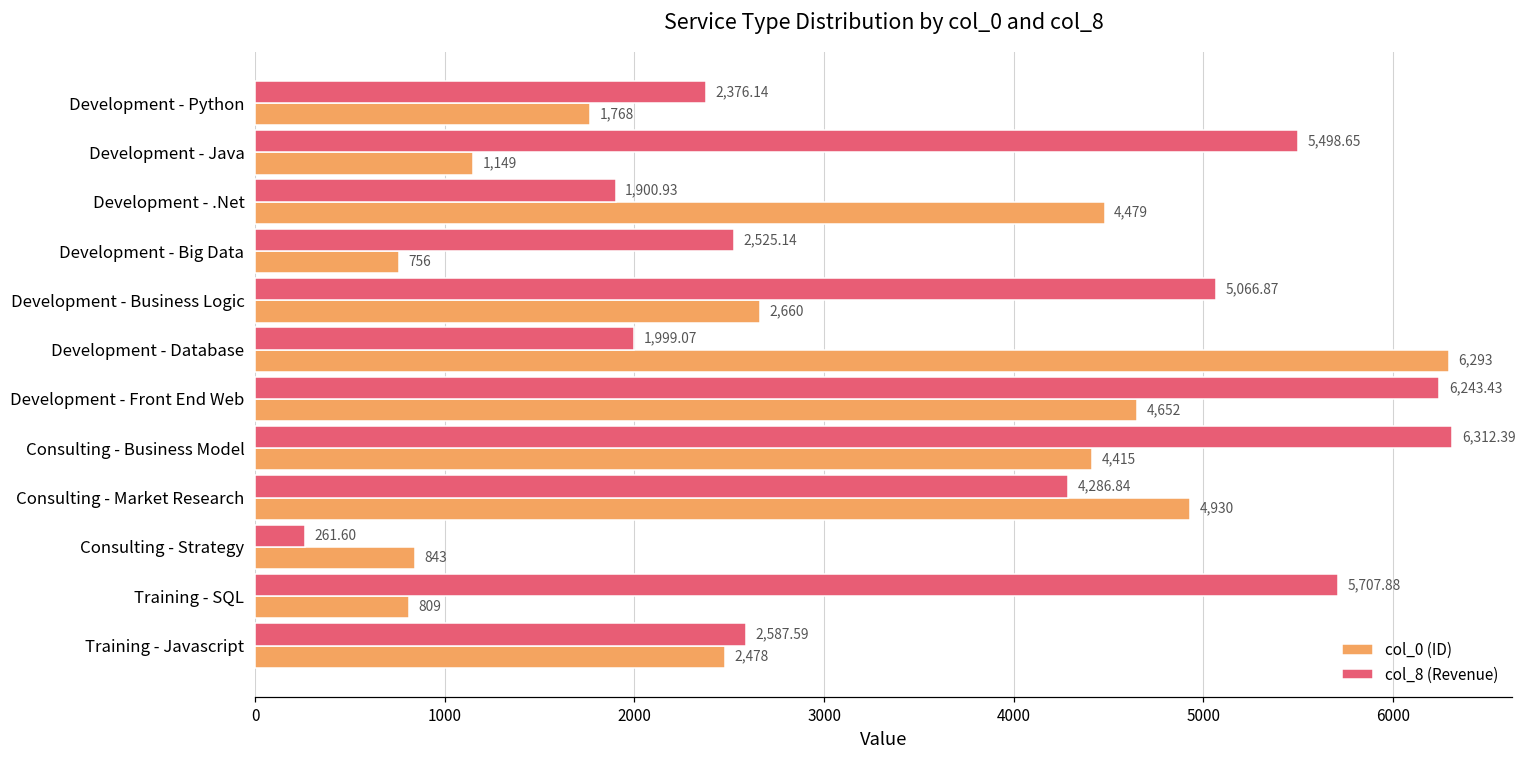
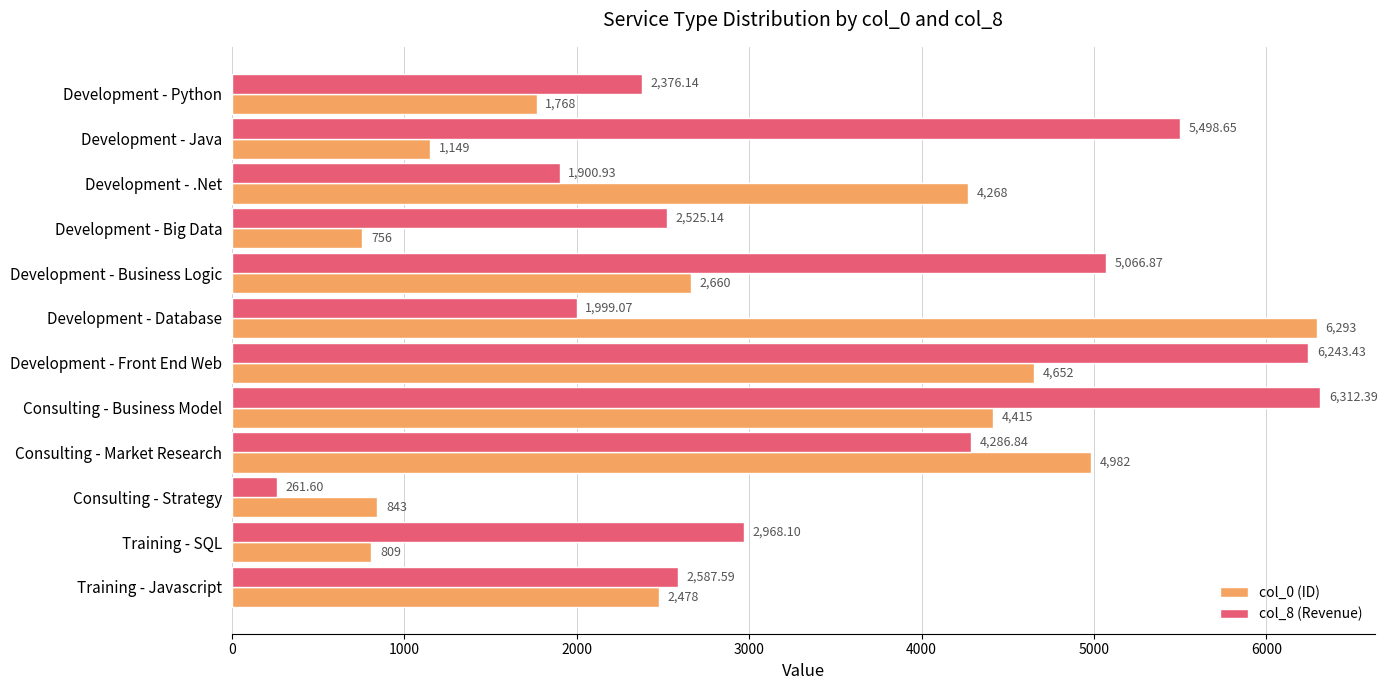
  {
    "col_0 (ID)": {
      "Development - Python": "1,768",
      "Development - Java": "1,149",
-     "Development - .Net": "4,479",
+     "Development - .Net": "4,268",
      "Development - Big Data": "756",
      "Development - Business Logic": "2,660",
      "Development - Database": "6,293",
      "Development - Front End Web": "4,652",
      "Consulting - Business Model": "4,415",
-     "Consulting - Market Research": "4,930",
+     "Consulting - Market Research": "4,982",
      "Consulting - Strategy": "843",
      "Training - SQL": "809",
      "Training - Javascript": "2,478"
    },
    "col_8 (Revenue)": {
      "Development - Python": "2,376.14",
      "Development - Java": "5,498.65",
      "Development - .Net": "1,900.93",
      "Development - Big Data": "2,525.14",
      "Development - Business Logic": "5,066.87",
      "Development - Database": "1,999.07",
      "Development - Front End Web": "6,243.43",
      "Consulting - Business Model": "6,312.39",
      "Consulting - Market Research": "4,286.84",
      "Consulting - Strategy": "261.60",
-     "Training - SQL": "5,707.88",
+     "Training - SQL": "2,968.10",
      "Training - Javascript": "2,587.59"
    }
  }
